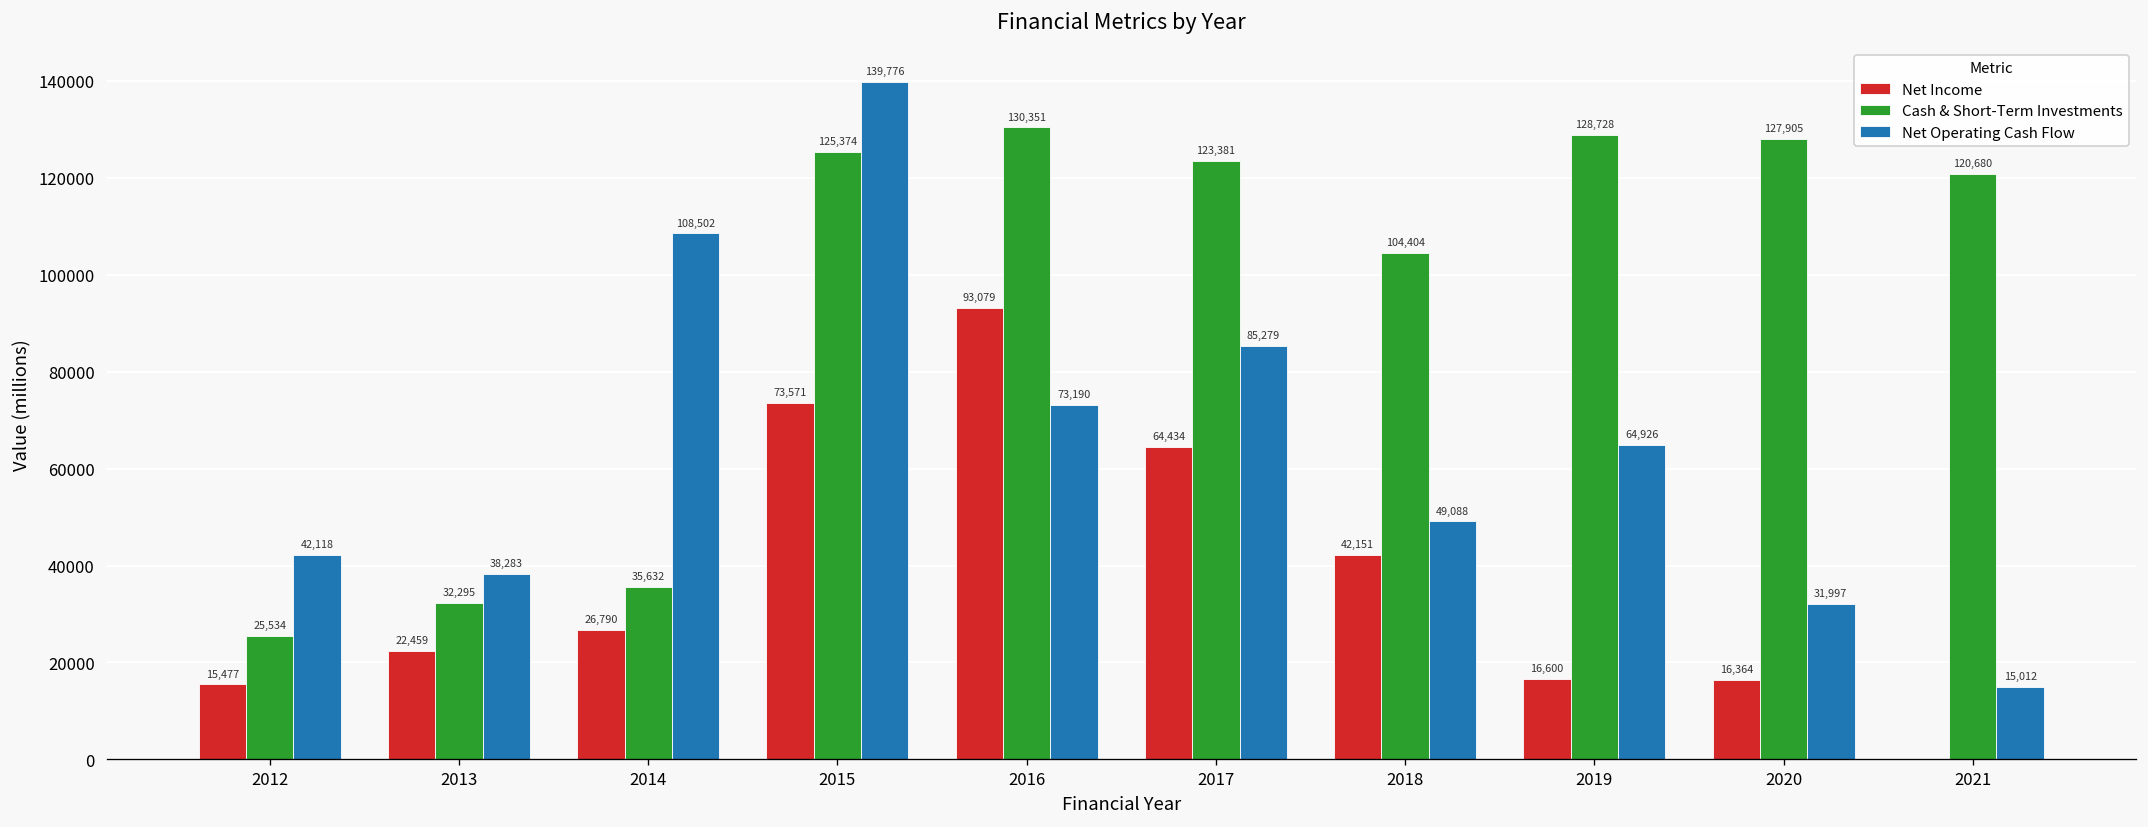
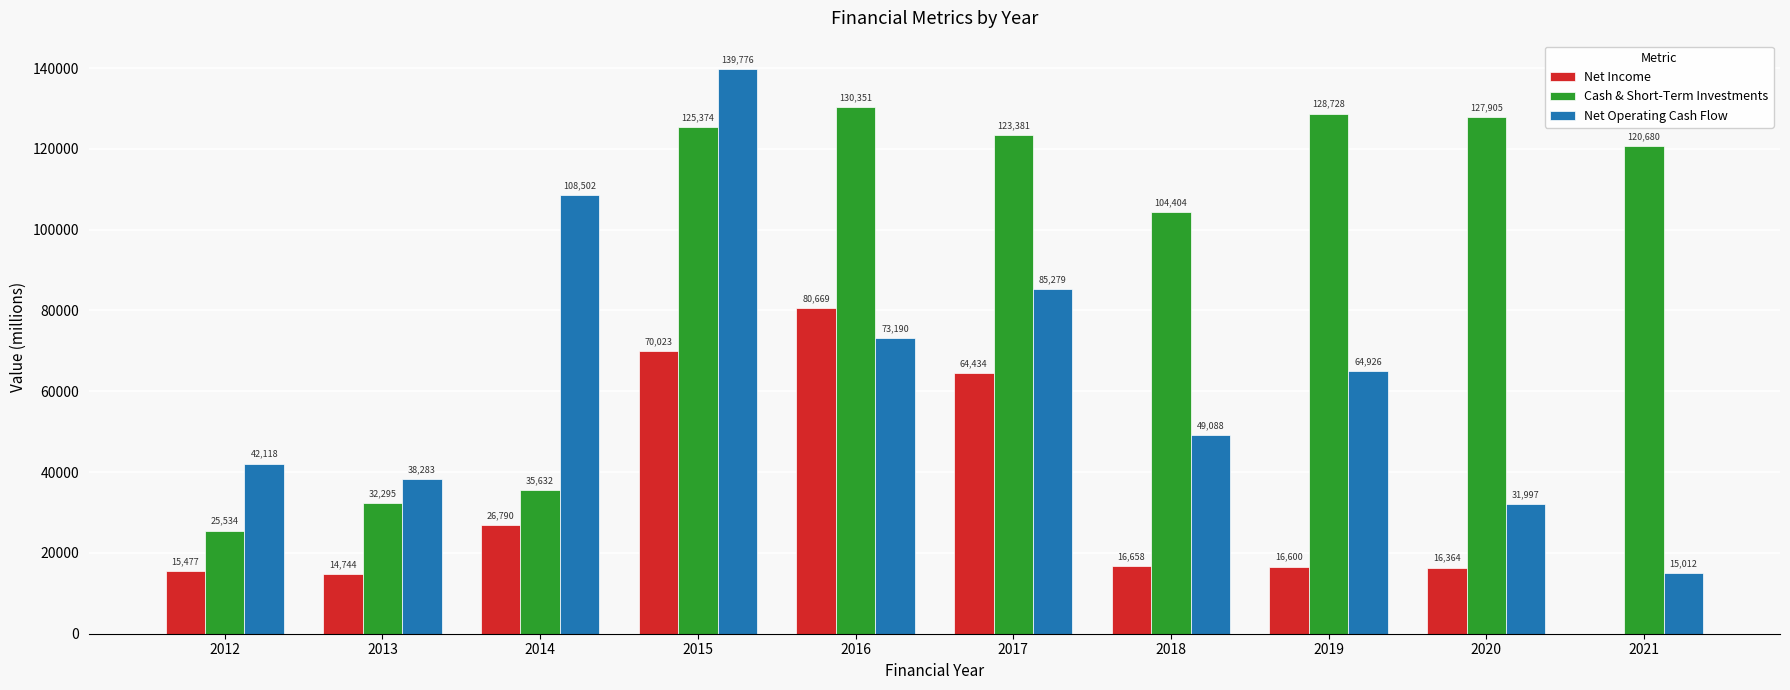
  {
    "Net Income": {
      "2012": "15,477",
-     "2013": "22,459",
+     "2013": "14,744",
      "2014": "26,790",
-     "2015": "73,571",
-     "2016": "93,079",
+     "2015": "70,023",
+     "2016": "80,669",
      "2017": "64,434",
-     "2018": "42,151",
+     "2018": "16,658",
      "2019": "16,600",
      "2020": "16,364"
    },
    "Cash & Short-Term Investments": {
      "2012": "25,534",
      "2013": "32,295",
      "2014": "35,632",
      "2015": "125,374",
      "2016": "130,351",
      "2017": "123,381",
      "2018": "104,404",
      "2019": "128,728",
      "2020": "127,905",
      "2021": "120,680"
    },
    "Net Operating Cash Flow": {
      "2012": "42,118",
      "2013": "38,283",
      "2014": "108,502",
      "2015": "139,776",
      "2016": "73,190",
      "2017": "85,279",
      "2018": "49,088",
      "2019": "64,926",
      "2020": "31,997",
      "2021": "15,012"
    }
  }
